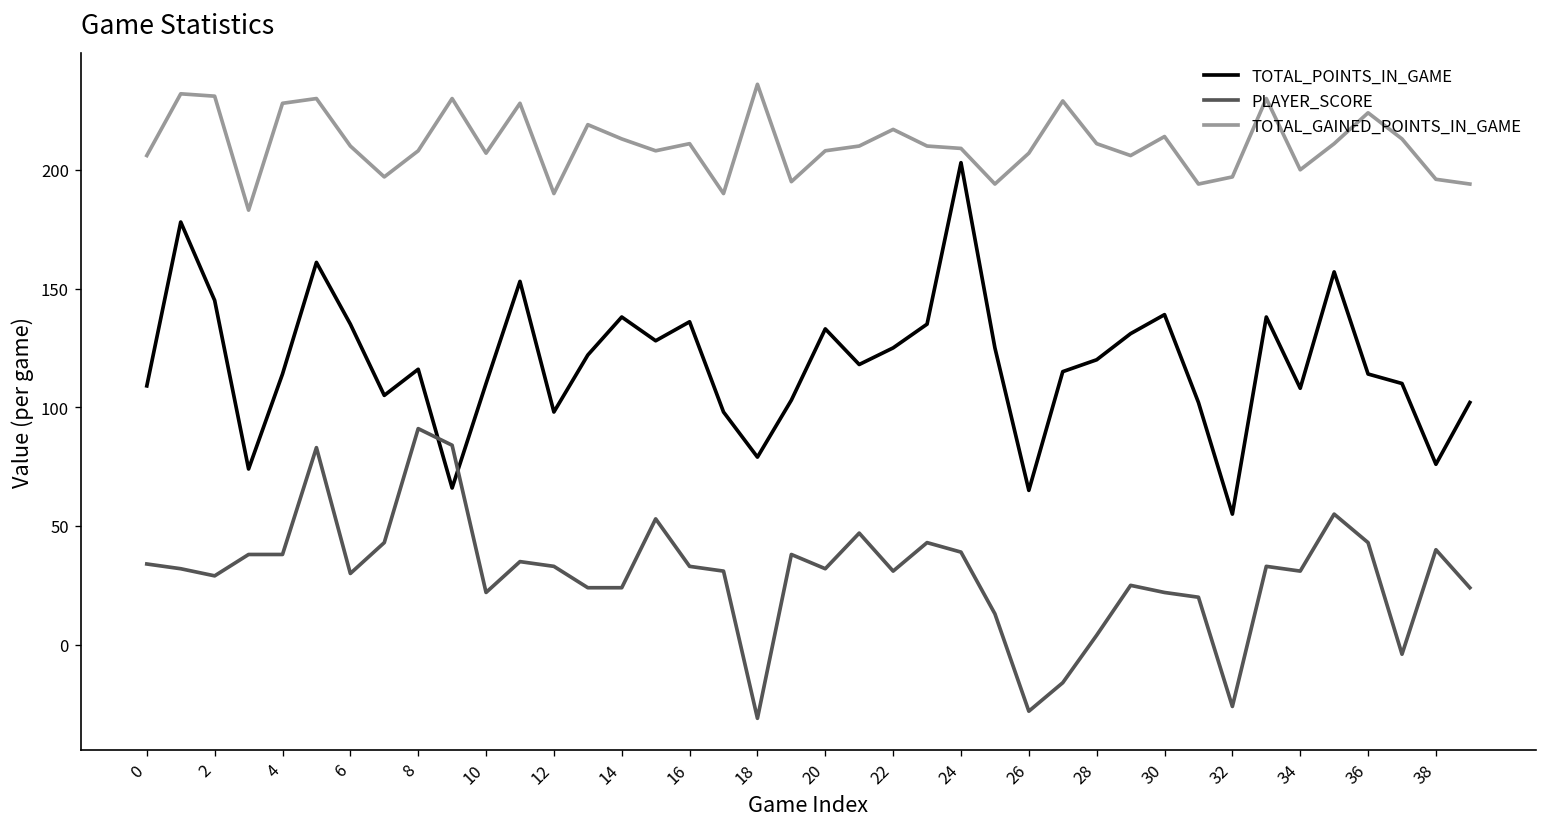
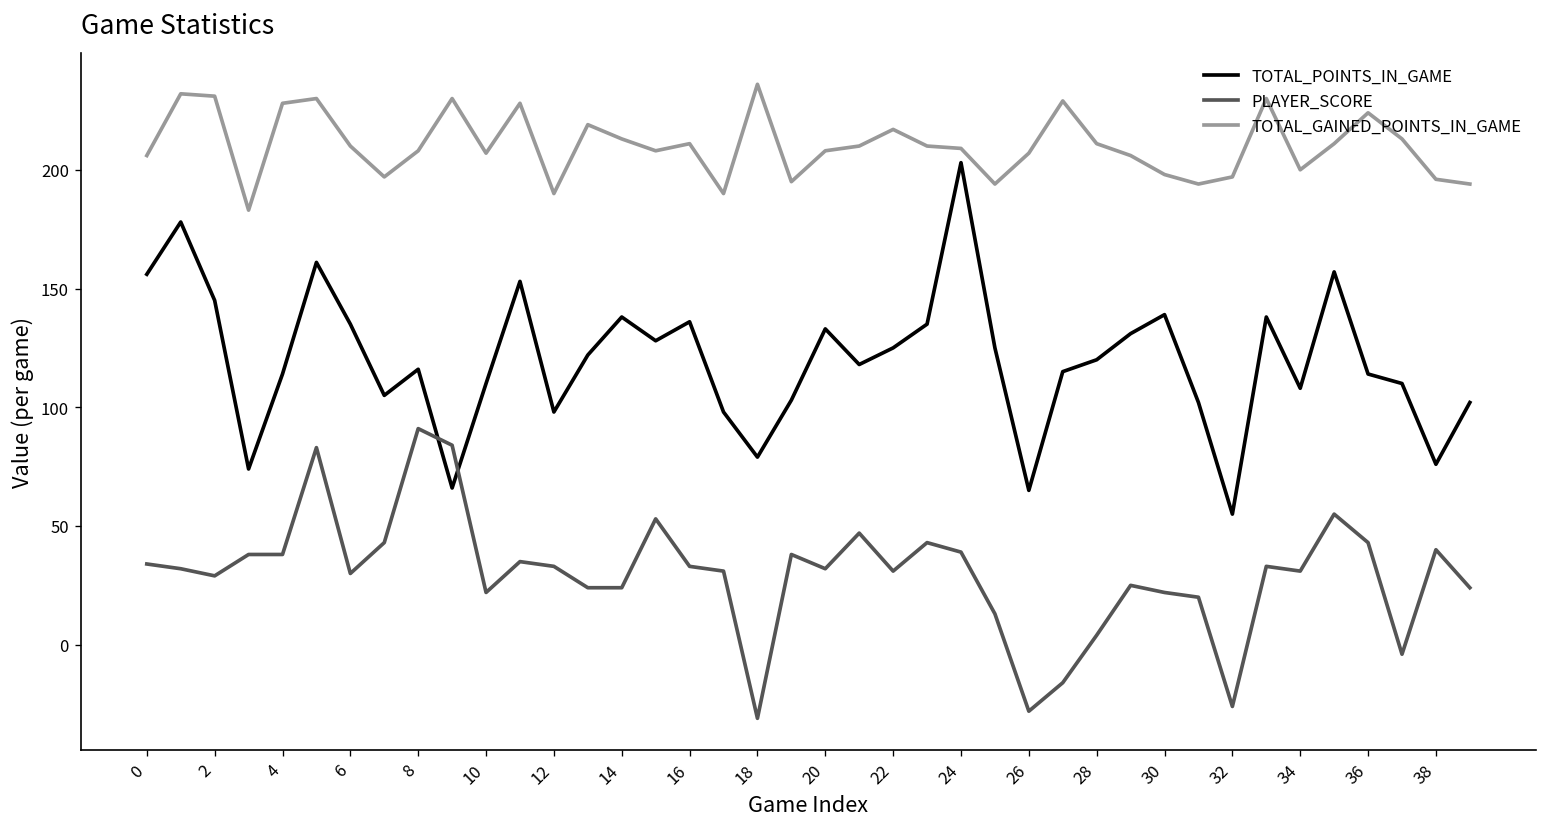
  {
    "TOTAL_POINTS_IN_GAME": {
-     "0": 109,
+     "0": 156,
      "2": 145,
      "4": 114,
      "6": 135,
      "8": 116,
      "10": 110,
      "12": 98,
      "14": 138,
      "16": 136,
      "18": 79,
      "20": 133,
      "22": 125,
      "24": 203,
      "26": 65,
      "28": 120,
      "30": 139,
      "32": 55,
      "34": 108,
      "36": 114,
      "38": 76
    },
    "PLAYER_SCORE": {
      "0": 34,
      "2": 29,
      "4": 38,
      "6": 30,
      "8": 91,
      "10": 22,
      "12": 33,
      "14": 24,
      "16": 33,
      "18": -31,
      "20": 32,
      "22": 31,
      "24": 39,
      "26": -28,
      "28": 4,
      "30": 22,
      "32": -26,
      "34": 31,
      "36": 43,
      "38": 40
    },
    "TOTAL_GAINED_POINTS_IN_GAME": {
      "0": 206,
      "2": 231,
      "4": 228,
      "6": 210,
      "8": 208,
      "10": 207,
      "12": 190,
      "14": 213,
      "16": 211,
      "18": 236,
      "20": 208,
      "22": 217,
      "24": 209,
      "26": 207,
      "28": 211,
-     "30": 214,
+     "30": 198,
      "32": 197,
      "34": 200,
      "36": 224,
      "38": 196
    }
  }
